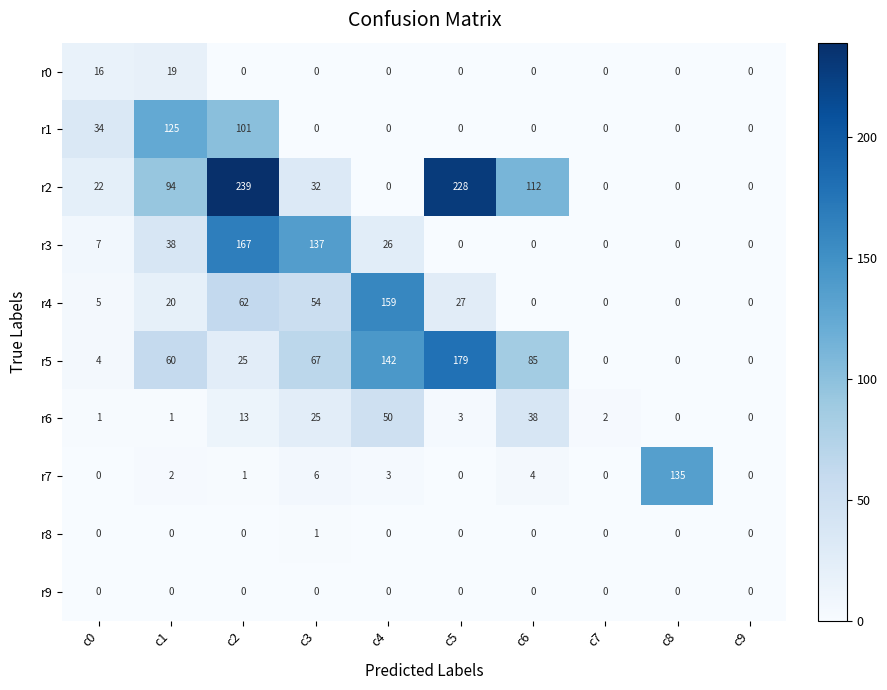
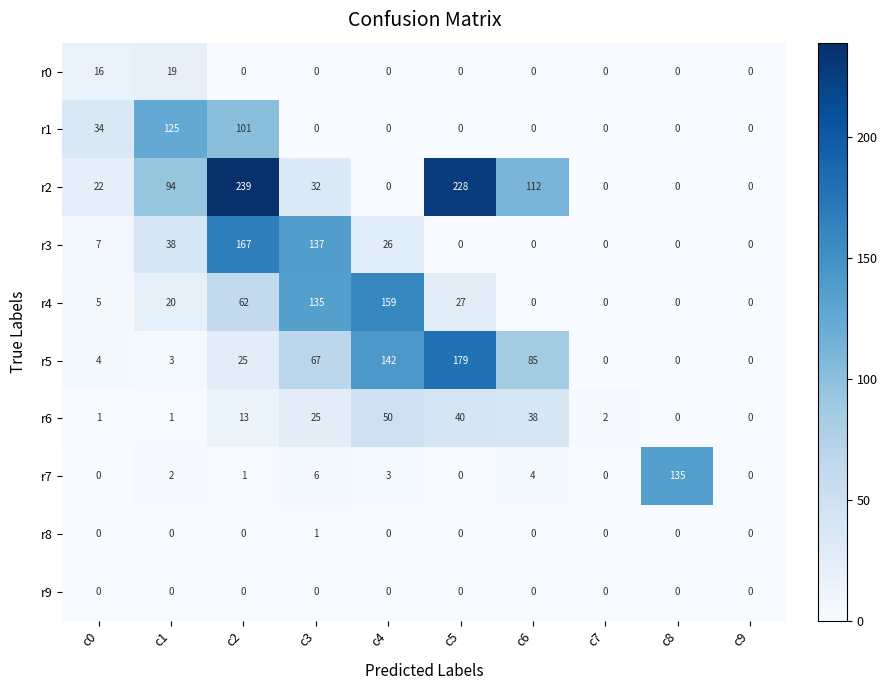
  {
    "r0": {
      "c0": 16,
      "c1": 19,
      "c2": 0,
      "c3": 0,
      "c4": 0,
      "c5": 0,
      "c6": 0,
      "c7": 0,
      "c8": 0,
      "c9": 0
    },
    "r1": {
      "c0": 34,
      "c1": 125,
      "c2": 101,
      "c3": 0,
      "c4": 0,
      "c5": 0,
      "c6": 0,
      "c7": 0,
      "c8": 0,
      "c9": 0
    },
    "r2": {
      "c0": 22,
      "c1": 94,
      "c2": 239,
      "c3": 32,
      "c4": 0,
      "c5": 228,
      "c6": 112,
      "c7": 0,
      "c8": 0,
      "c9": 0
    },
    "r3": {
      "c0": 7,
      "c1": 38,
      "c2": 167,
      "c3": 137,
      "c4": 26,
      "c5": 0,
      "c6": 0,
      "c7": 0,
      "c8": 0,
      "c9": 0
    },
    "r4": {
      "c0": 5,
      "c1": 20,
      "c2": 62,
-     "c3": 54,
+     "c3": 135,
      "c4": 159,
      "c5": 27,
      "c6": 0,
      "c7": 0,
      "c8": 0,
      "c9": 0
    },
    "r5": {
      "c0": 4,
-     "c1": 60,
+     "c1": 3,
      "c2": 25,
      "c3": 67,
      "c4": 142,
      "c5": 179,
      "c6": 85,
      "c7": 0,
      "c8": 0,
      "c9": 0
    },
    "r6": {
      "c0": 1,
      "c1": 1,
      "c2": 13,
      "c3": 25,
      "c4": 50,
-     "c5": 3,
+     "c5": 40,
      "c6": 38,
      "c7": 2,
      "c8": 0,
      "c9": 0
    },
    "r7": {
      "c0": 0,
      "c1": 2,
      "c2": 1,
      "c3": 6,
      "c4": 3,
      "c5": 0,
      "c6": 4,
      "c7": 0,
      "c8": 135,
      "c9": 0
    },
    "r8": {
      "c0": 0,
      "c1": 0,
      "c2": 0,
      "c3": 1,
      "c4": 0,
      "c5": 0,
      "c6": 0,
      "c7": 0,
      "c8": 0,
      "c9": 0
    },
    "r9": {
      "c0": 0,
      "c1": 0,
      "c2": 0,
      "c3": 0,
      "c4": 0,
      "c5": 0,
      "c6": 0,
      "c7": 0,
      "c8": 0,
      "c9": 0
    }
  }
